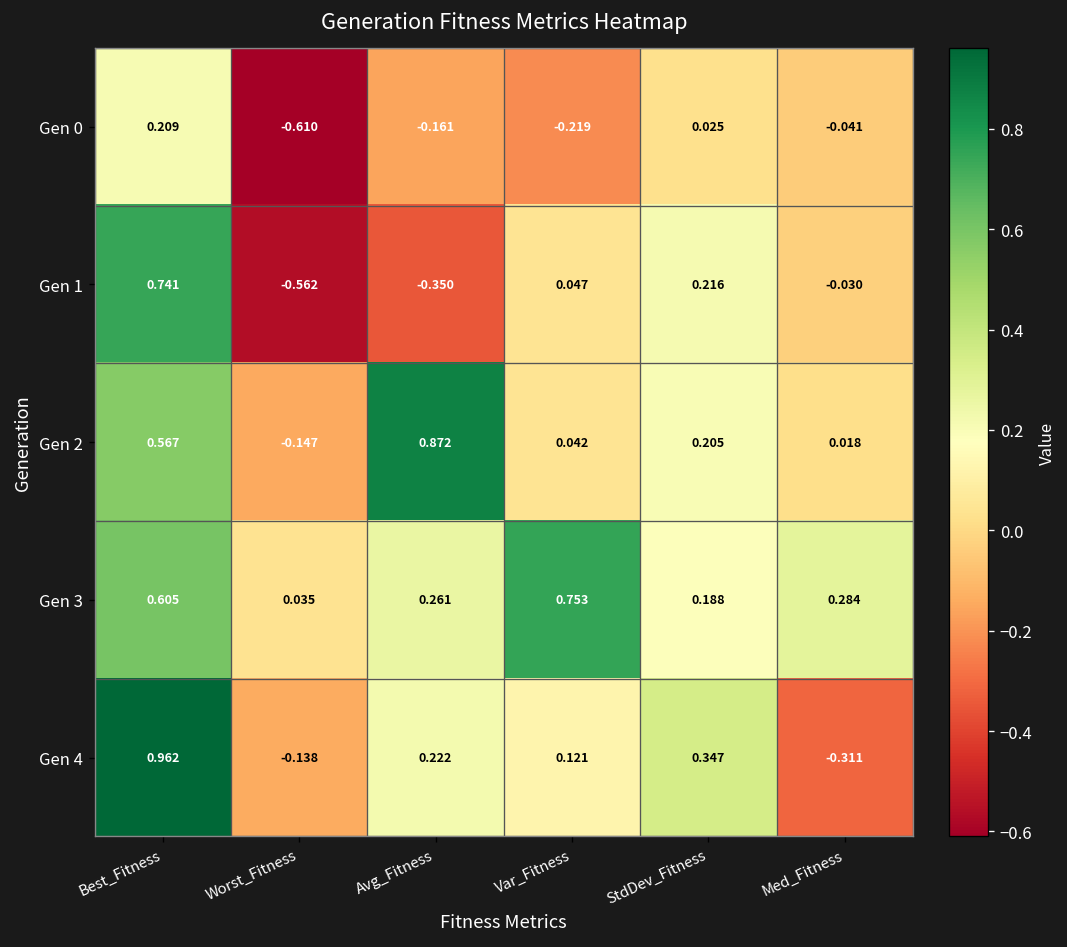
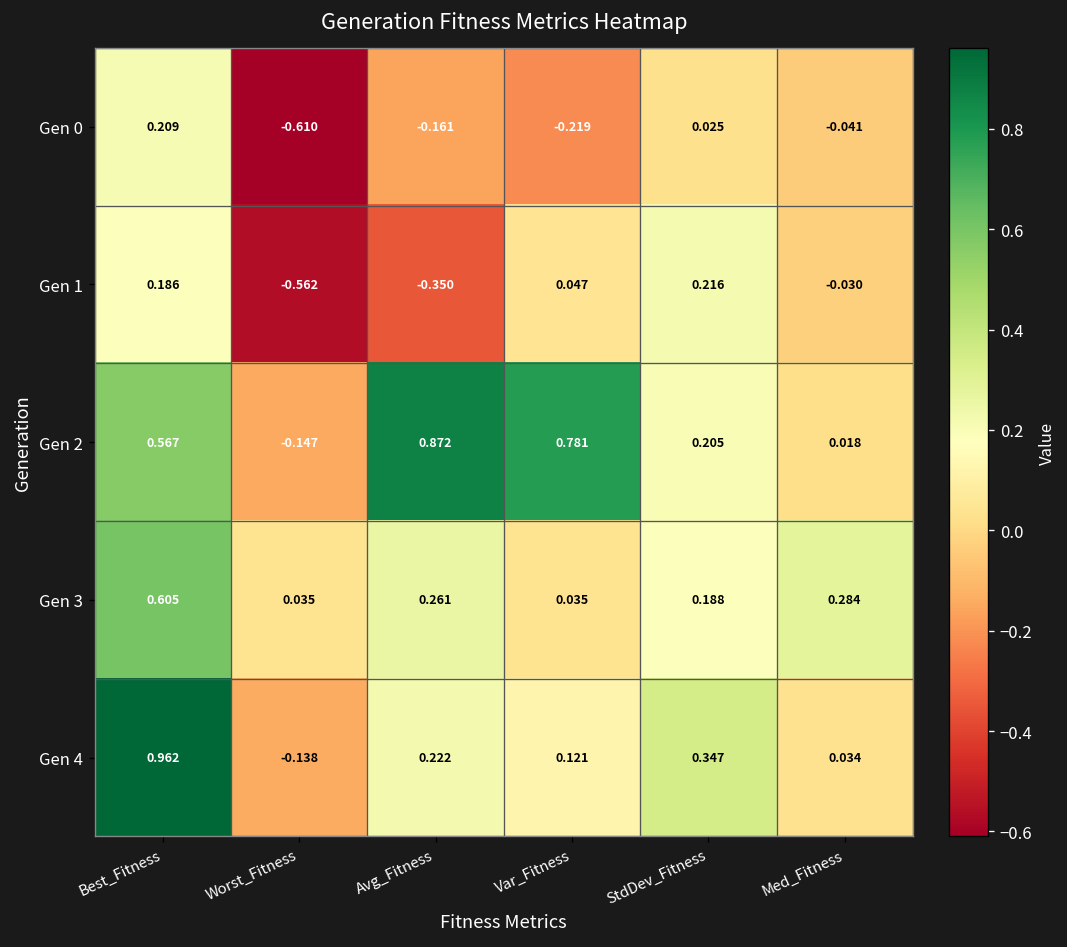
  {
    "Gen 0": {
      "Best_Fitness": 0.209,
      "Worst_Fitness": -0.610,
      "Avg_Fitness": -0.161,
      "Var_Fitness": -0.219,
      "StdDev_Fitness": 0.025,
      "Med_Fitness": -0.041
    },
    "Gen 1": {
-     "Best_Fitness": 0.741,
+     "Best_Fitness": 0.186,
      "Worst_Fitness": -0.562,
      "Avg_Fitness": -0.350,
      "Var_Fitness": 0.047,
      "StdDev_Fitness": 0.216,
      "Med_Fitness": -0.030
    },
    "Gen 2": {
      "Best_Fitness": 0.567,
      "Worst_Fitness": -0.147,
      "Avg_Fitness": 0.872,
-     "Var_Fitness": 0.042,
+     "Var_Fitness": 0.781,
      "StdDev_Fitness": 0.205,
      "Med_Fitness": 0.018
    },
    "Gen 3": {
      "Best_Fitness": 0.605,
      "Worst_Fitness": 0.035,
      "Avg_Fitness": 0.261,
-     "Var_Fitness": 0.753,
+     "Var_Fitness": 0.035,
      "StdDev_Fitness": 0.188,
      "Med_Fitness": 0.284
    },
    "Gen 4": {
      "Best_Fitness": 0.962,
      "Worst_Fitness": -0.138,
      "Avg_Fitness": 0.222,
      "Var_Fitness": 0.121,
      "StdDev_Fitness": 0.347,
-     "Med_Fitness": -0.311
+     "Med_Fitness": 0.034
    }
  }
